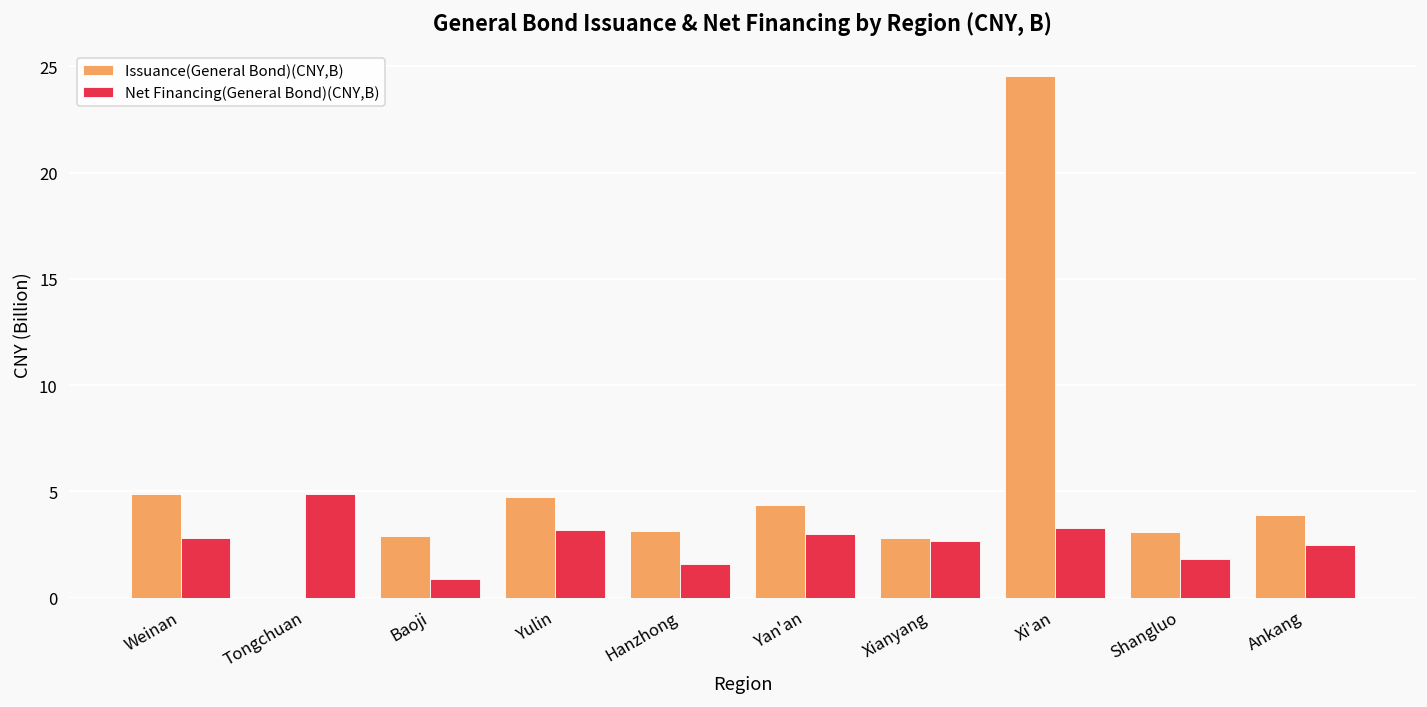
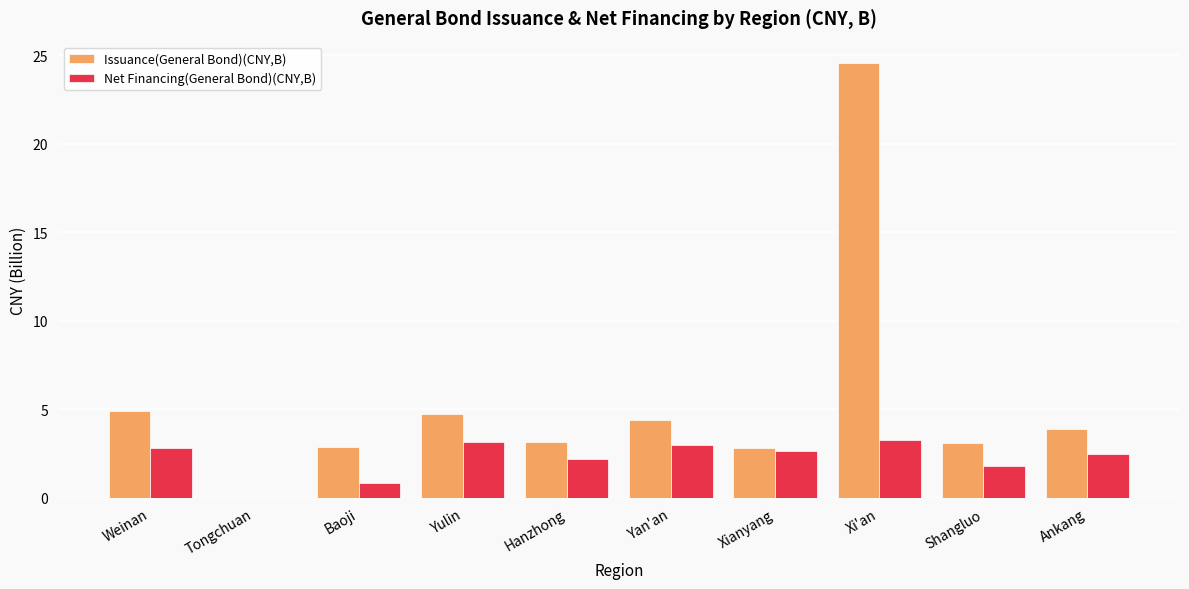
  {
    "Issuance(General Bond)(CNY,B)": {
      "Weinan": 4.9,
      "Tongchuan": 0.0,
      "Baoji": 2.9,
      "Yulin": 4.7,
      "Hanzhong": 3.1,
      "Yan'an": 4.4,
      "Xianyang": 2.8,
      "Xi'an": 24.5,
      "Shangluo": 3.1,
      "Ankang": 3.9
    },
    "Net Financing(General Bond)(CNY,B)": {
      "Weinan": 2.8,
-     "Tongchuan": 4.9,
+     "Tongchuan": 0.0,
      "Baoji": 0.9,
      "Yulin": 3.2,
-     "Hanzhong": 1.6,
+     "Hanzhong": 2.2,
      "Yan'an": 3.0,
      "Xianyang": 2.6,
      "Xi'an": 3.3,
      "Shangluo": 1.8,
      "Ankang": 2.5
    }
  }
